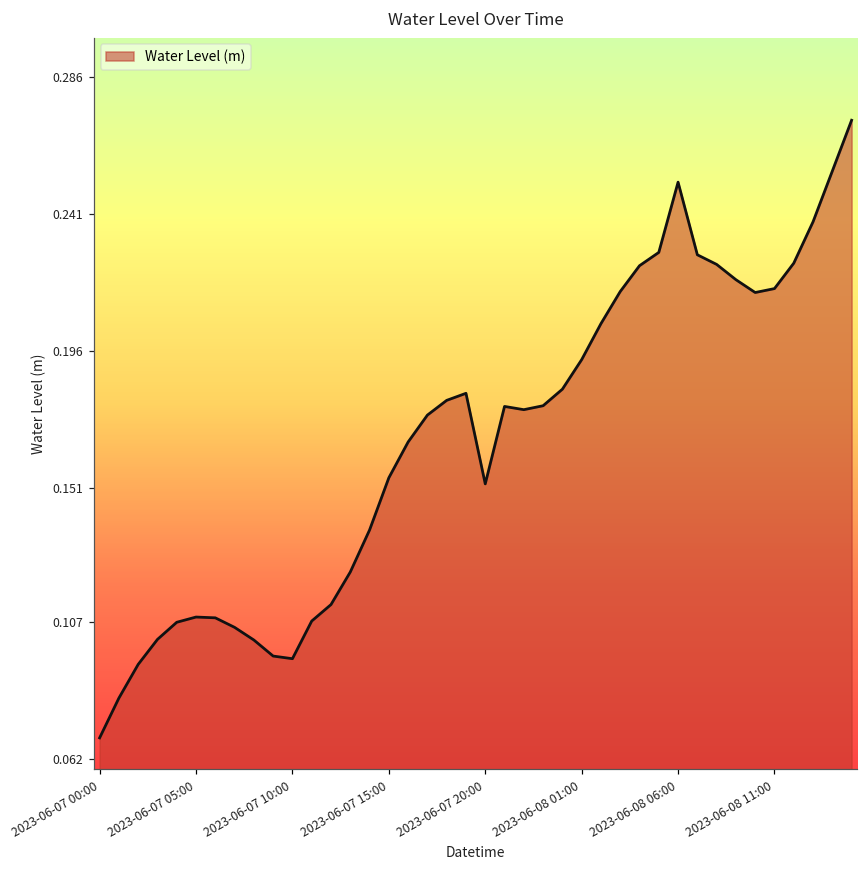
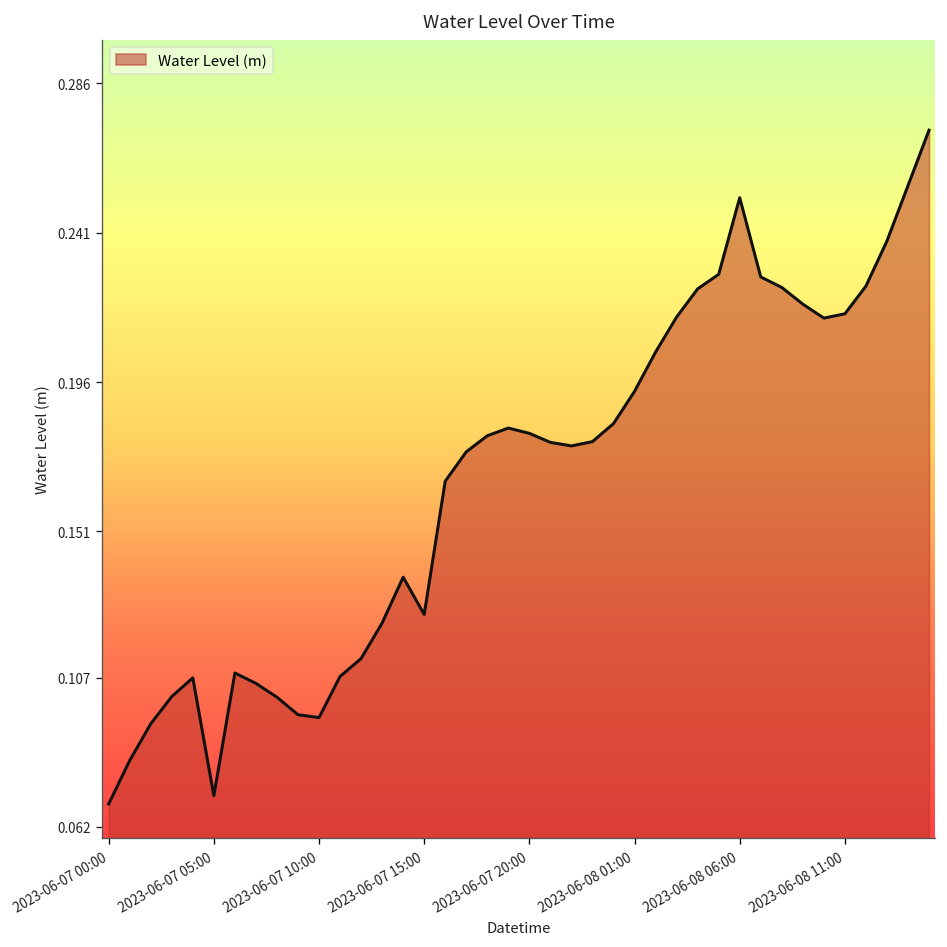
  {
    "2023-06-07 00:00": 0.069,
-   "2023-06-07 05:00": 0.109,
+   "2023-06-07 05:00": 0.071,
    "2023-06-07 10:00": 0.095,
-   "2023-06-07 15:00": 0.154,
-   "2023-06-07 20:00": 0.152,
+   "2023-06-07 15:00": 0.126,
+   "2023-06-07 20:00": 0.181,
    "2023-06-08 01:00": 0.193,
    "2023-06-08 06:00": 0.252,
    "2023-06-08 11:00": 0.217
  }
